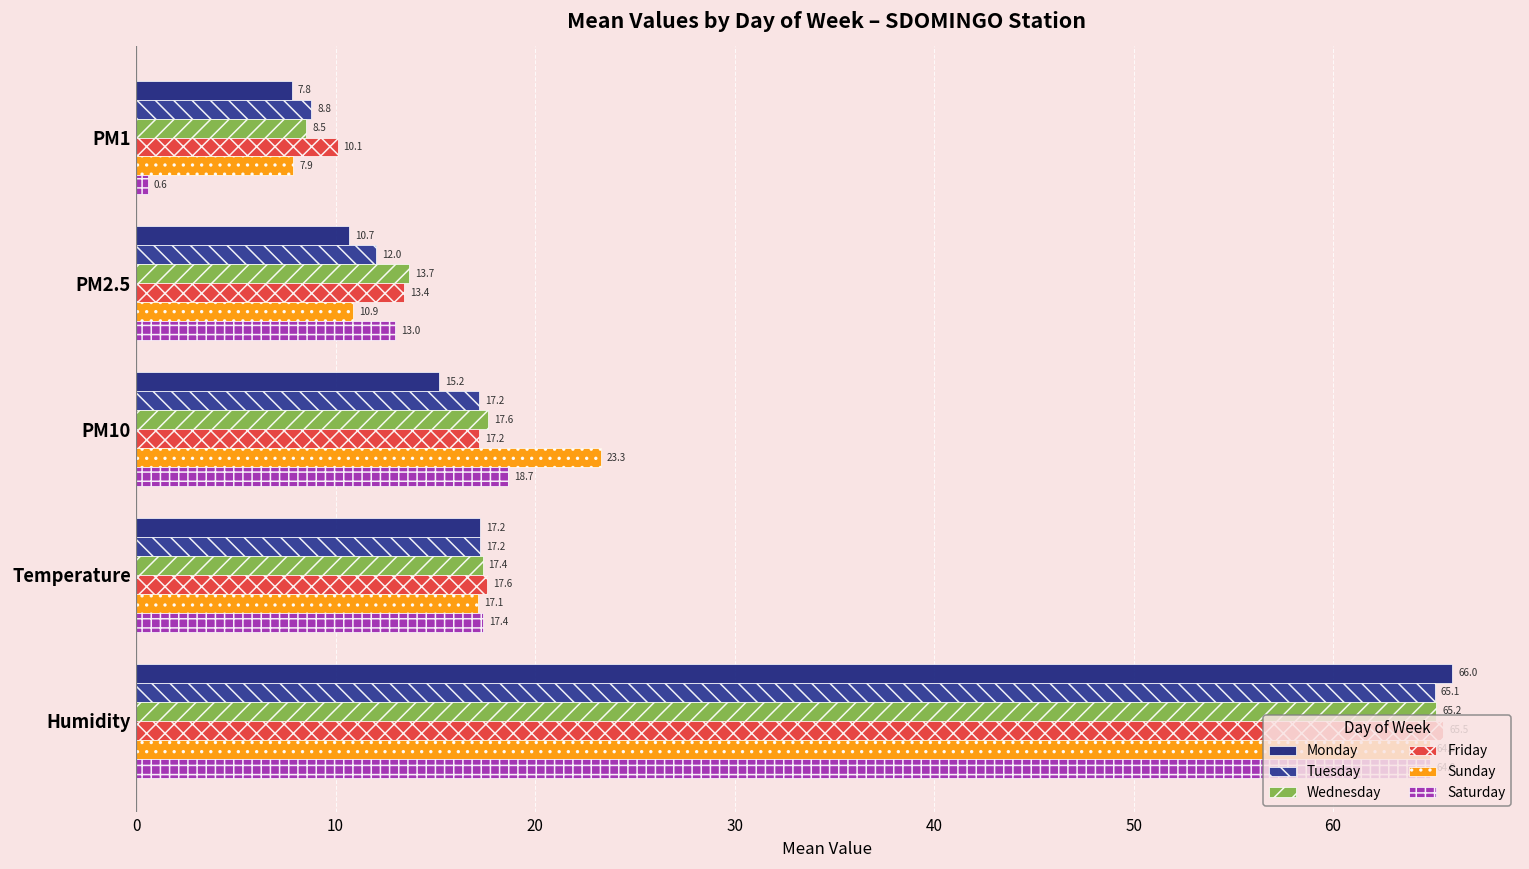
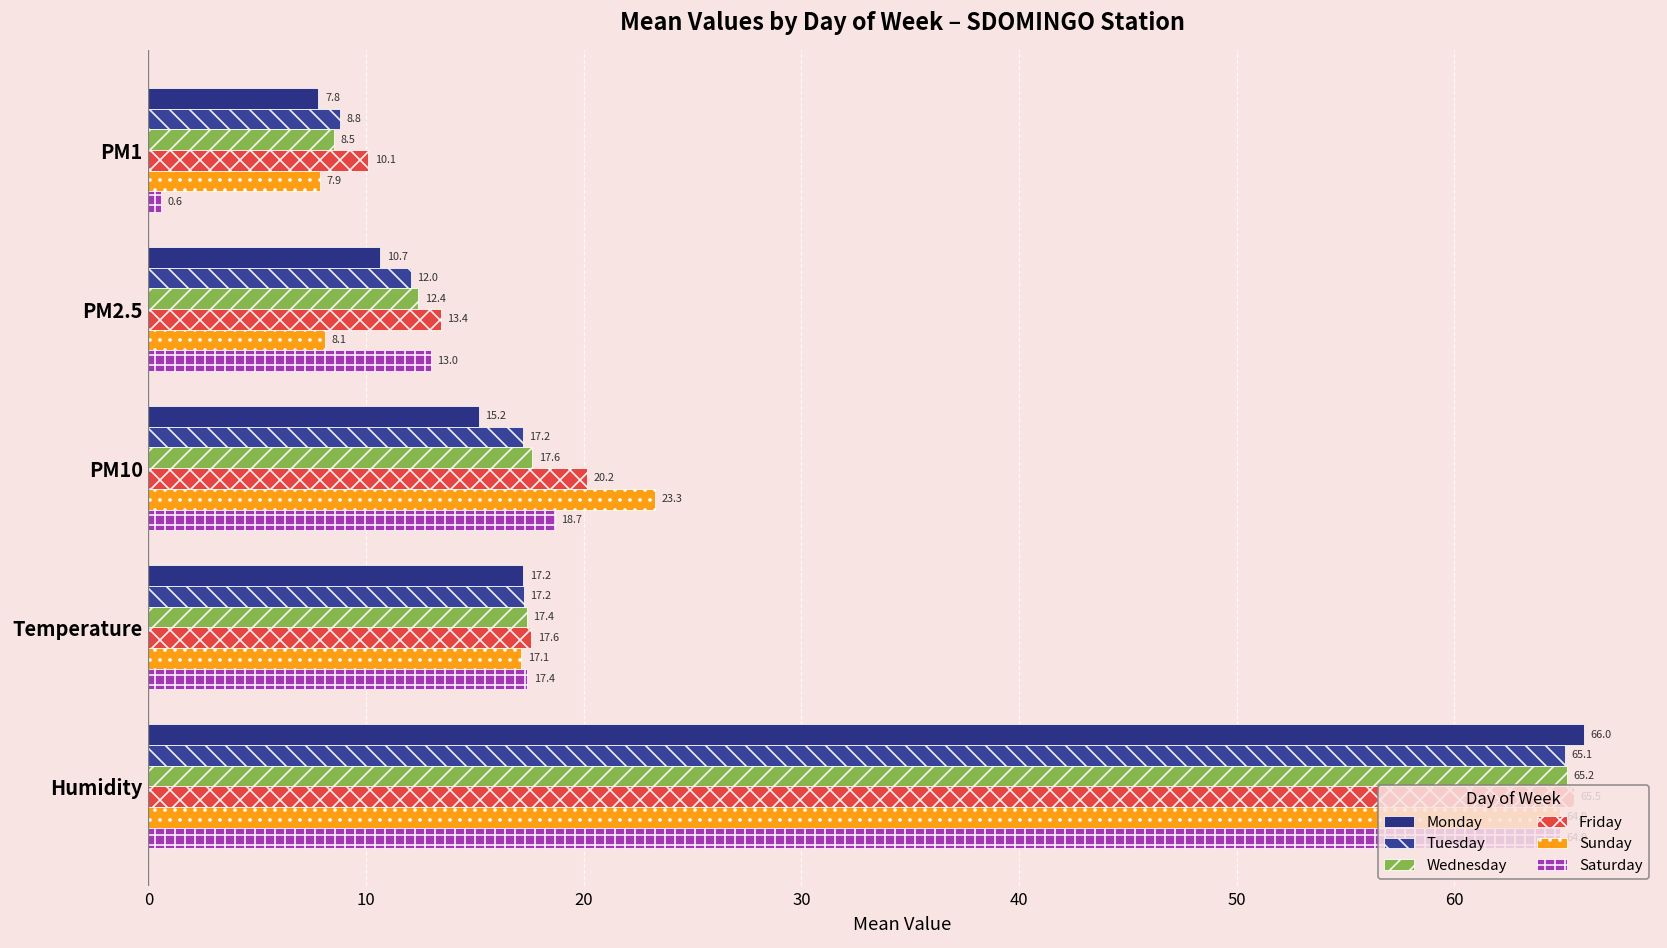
  {
    "Wednesday": {
      "PM1": 8.5,
-     "PM2.5": 13.7,
+     "PM2.5": 12.4,
      "PM10": 17.6,
      "Temperature": 17.4
    },
    "Friday": {
      "PM1": 10.1,
      "PM2.5": 13.4,
-     "PM10": 17.2,
+     "PM10": 20.2,
      "Temperature": 17.6
    },
    "Sunday": {
      "PM1": 7.9,
-     "PM2.5": 10.9,
+     "PM2.5": 8.1,
      "PM10": 23.3,
      "Temperature": 17.1
    },
    "Saturday": {
      "PM1": 0.6,
      "PM2.5": 13.0,
      "PM10": 18.7,
      "Temperature": 17.4
    }
  }
